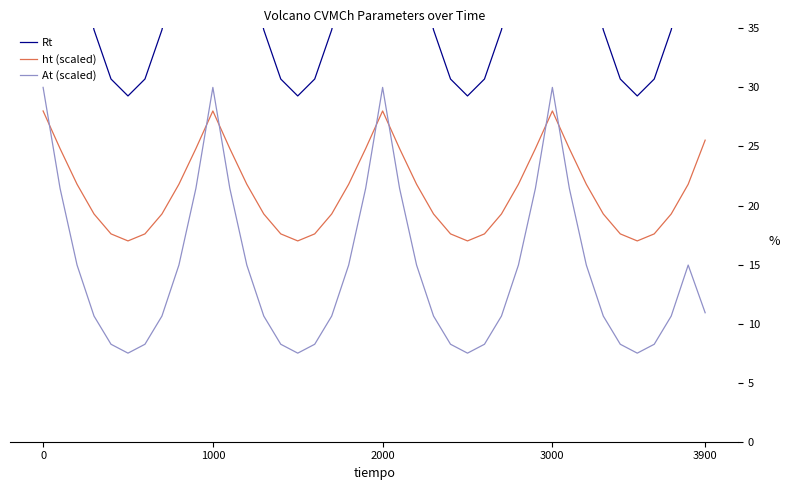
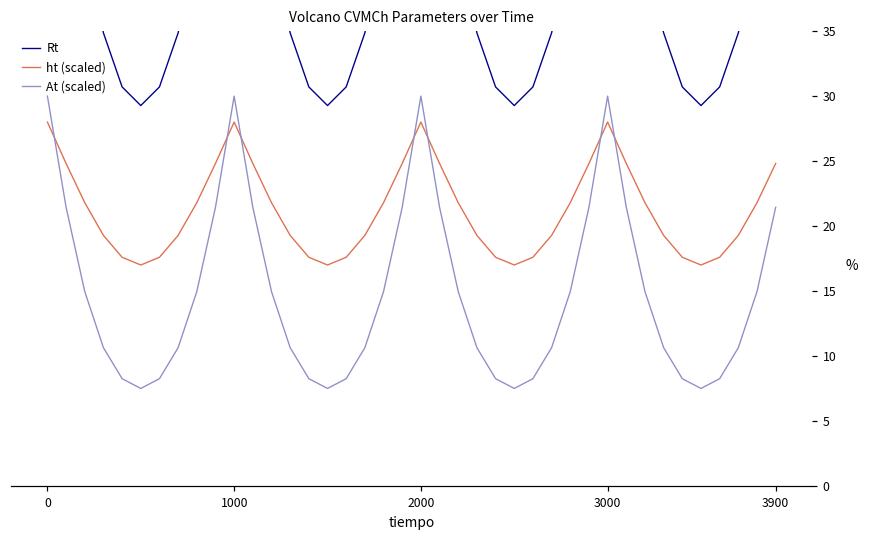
  {
    "ht (scaled)": {
      "0": 28.0,
      "1000": 28.0,
      "2000": 28.0,
      "3000": 28.0,
-     "3900": 25.5
+     "3900": 24.8
    },
    "At (scaled)": {
      "0": 30.0,
      "1000": 30.0,
      "2000": 30.0,
      "3000": 30.0,
-     "3900": 10.9
+     "3900": 21.4
    }
  }
